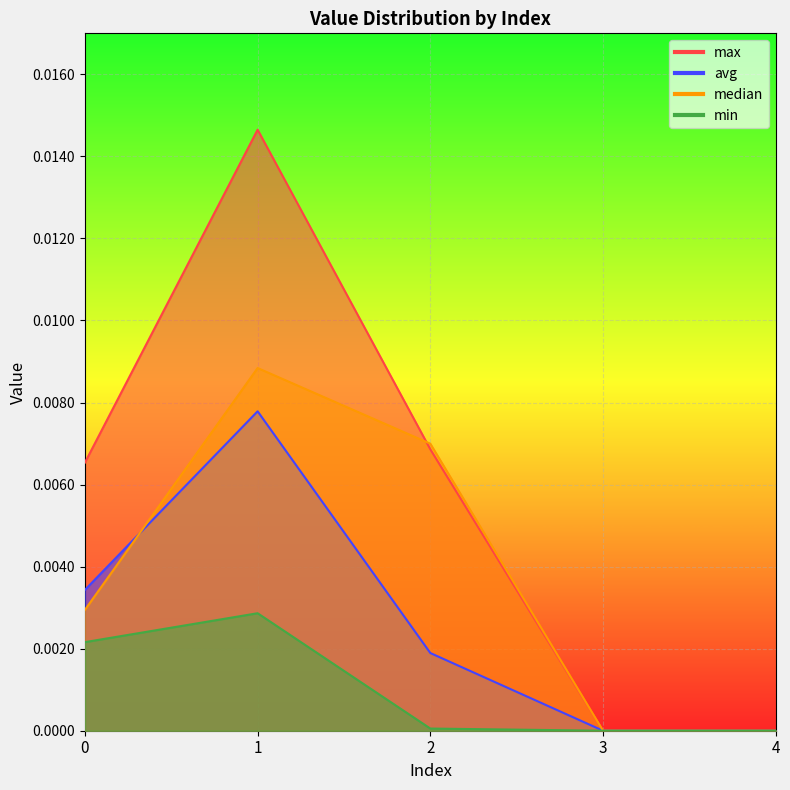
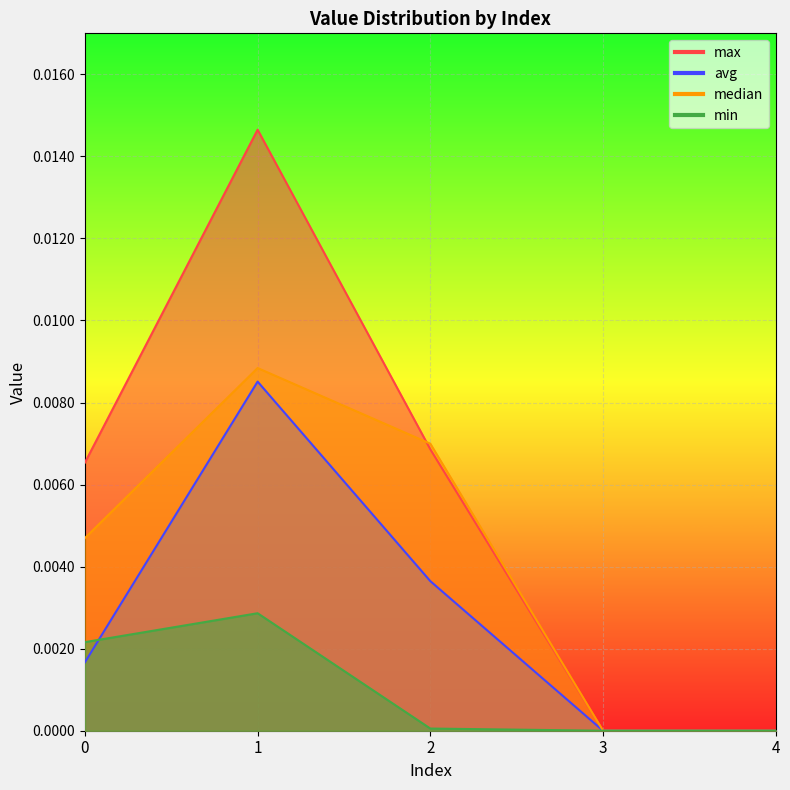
  {
    "max": {
      "0": 0.0065,
      "1": 0.0147,
      "2": 0.0069
    },
    "avg": {
-     "0": 0.0034,
-     "1": 0.0078,
-     "2": 0.0019
+     "0": 0.0017,
+     "1": 0.0085,
+     "2": 0.0036
    },
    "median": {
-     "0": 0.0029,
+     "0": 0.0047,
      "1": 0.0088,
      "2": 0.0070
    },
    "min": {
      "0": 0.0022,
      "1": 0.0029,
      "2": 0.0001
    }
  }
